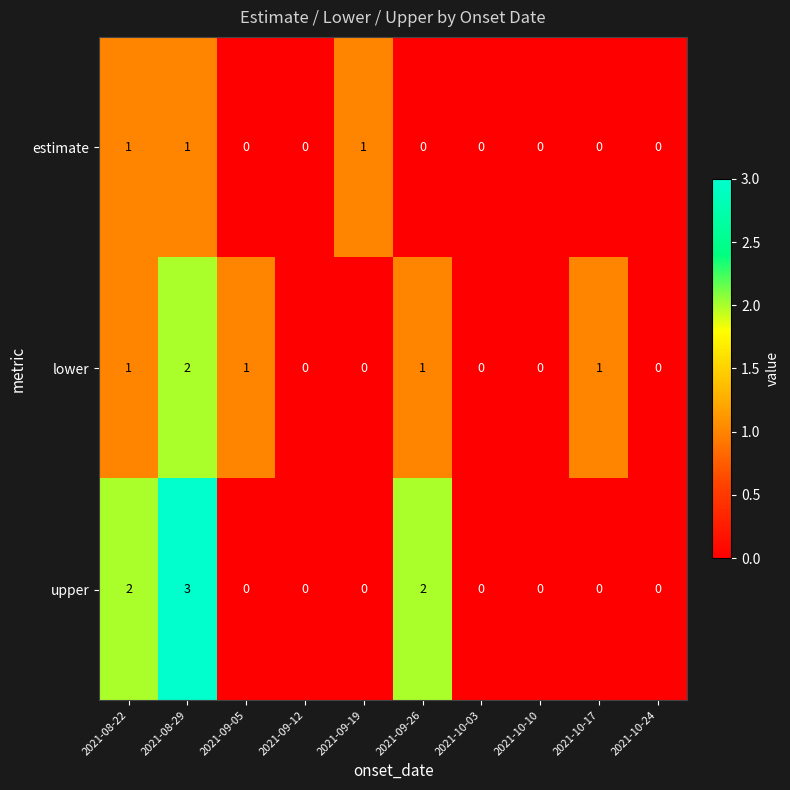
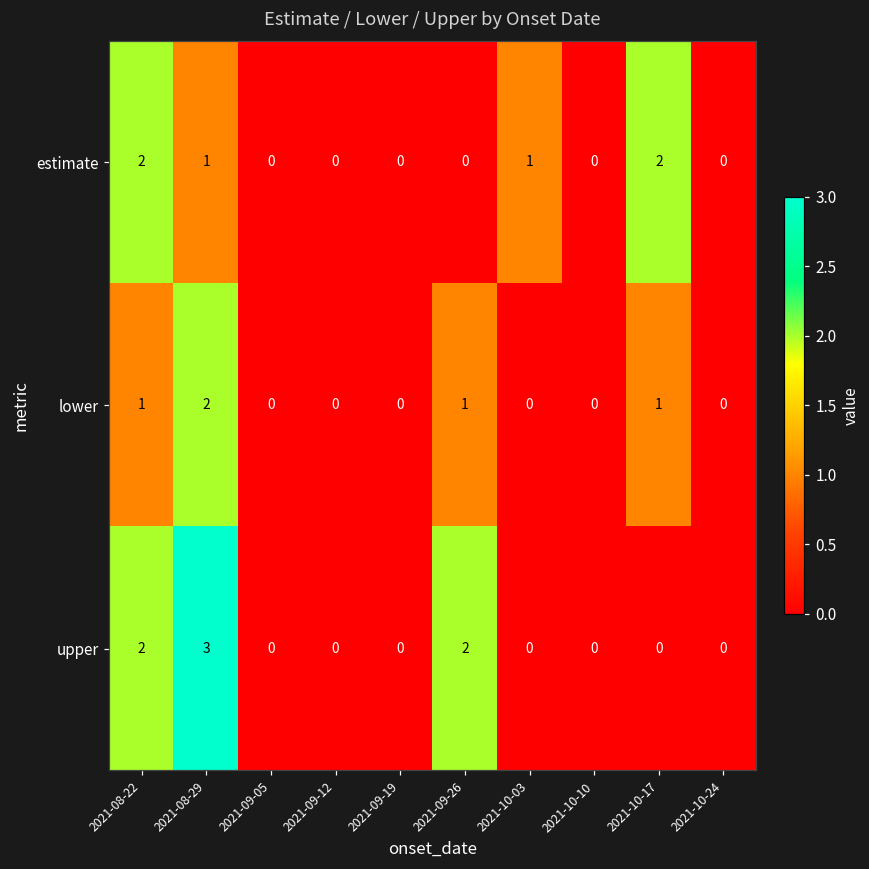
  {
    "estimate": {
-     "2021-08-22": 1,
+     "2021-08-22": 2,
      "2021-08-29": 1,
      "2021-09-05": 0,
      "2021-09-12": 0,
-     "2021-09-19": 1,
+     "2021-09-19": 0,
      "2021-09-26": 0,
-     "2021-10-03": 0,
+     "2021-10-03": 1,
      "2021-10-10": 0,
-     "2021-10-17": 0,
+     "2021-10-17": 2,
      "2021-10-24": 0
    },
    "lower": {
      "2021-08-22": 1,
      "2021-08-29": 2,
-     "2021-09-05": 1,
+     "2021-09-05": 0,
      "2021-09-12": 0,
      "2021-09-19": 0,
      "2021-09-26": 1,
      "2021-10-03": 0,
      "2021-10-10": 0,
      "2021-10-17": 1,
      "2021-10-24": 0
    },
    "upper": {
      "2021-08-22": 2,
      "2021-08-29": 3,
      "2021-09-05": 0,
      "2021-09-12": 0,
      "2021-09-19": 0,
      "2021-09-26": 2,
      "2021-10-03": 0,
      "2021-10-10": 0,
      "2021-10-17": 0,
      "2021-10-24": 0
    }
  }
